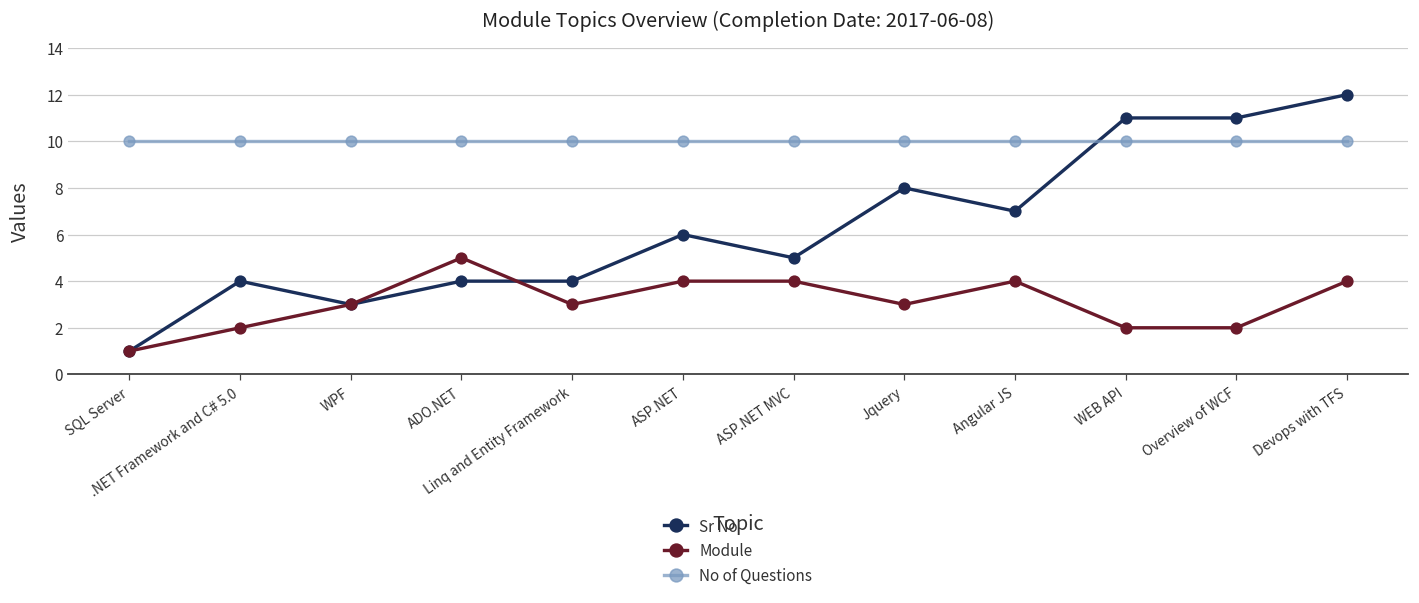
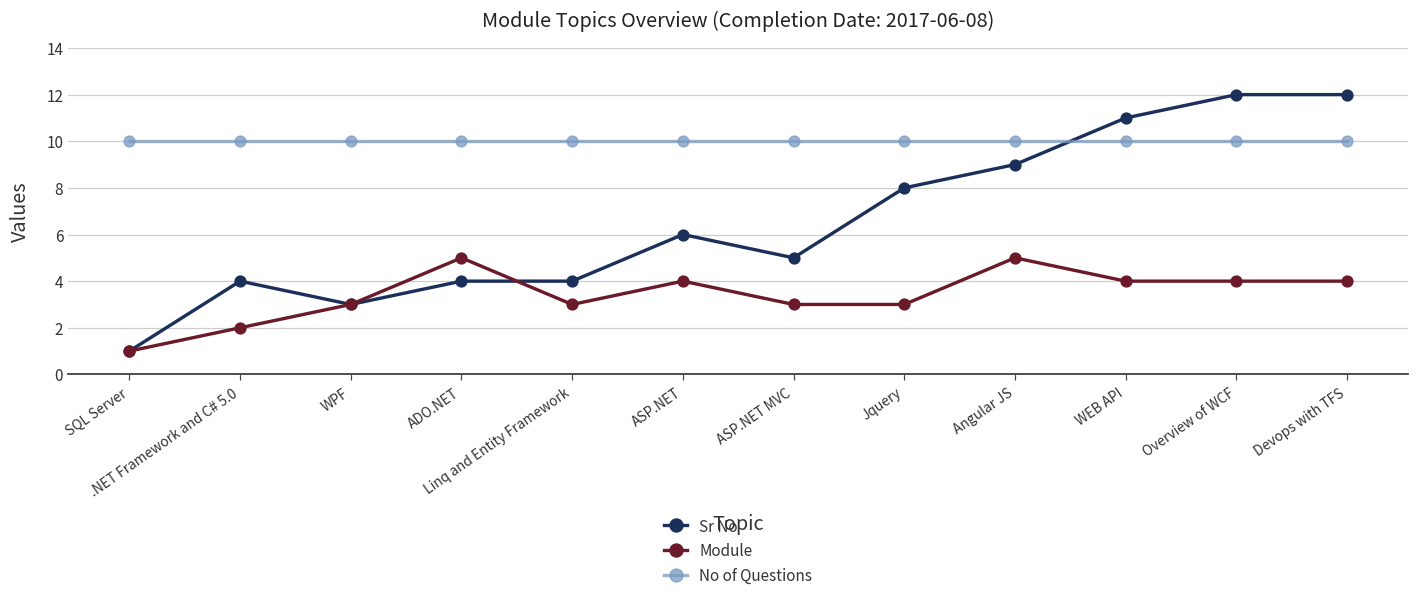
  {
    "Sr No": {
      ".NET Framework and C# 5.0": 4,
      "ADO.NET": 4,
      "Linq and Entity Framework": 4,
      "ASP.NET": 6,
      "ASP.NET MVC": 5,
      "Jquery": 8,
-     "Angular JS": 7,
+     "Angular JS": 9,
      "WEB API": 11,
-     "Overview of WCF": 11,
+     "Overview of WCF": 12,
      "Devops with TFS": 12
    },
    "Module": {
      ".NET Framework and C# 5.0": 2,
      "ADO.NET": 5,
      "Linq and Entity Framework": 3,
      "ASP.NET": 4,
-     "ASP.NET MVC": 4,
+     "ASP.NET MVC": 3,
      "Jquery": 3,
-     "Angular JS": 4,
-     "WEB API": 2,
-     "Overview of WCF": 2,
+     "Angular JS": 5,
+     "WEB API": 4,
+     "Overview of WCF": 4,
      "Devops with TFS": 4
    },
    "No of Questions": {
      "SQL Server": 10,
      ".NET Framework and C# 5.0": 10,
      "WPF": 10,
      "ADO.NET": 10,
      "Linq and Entity Framework": 10,
      "ASP.NET": 10,
      "ASP.NET MVC": 10,
      "Jquery": 10,
      "Angular JS": 10,
      "WEB API": 10,
      "Overview of WCF": 10,
      "Devops with TFS": 10
    }
  }
